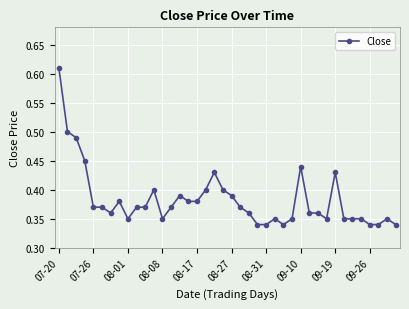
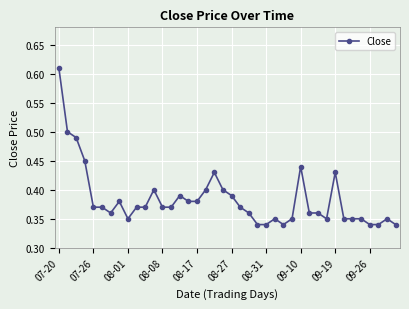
  {
    "07-20": 0.61,
    "07-26": 0.37,
    "08-01": 0.35,
-   "08-08": 0.35,
+   "08-08": 0.37,
    "08-17": 0.38,
    "08-27": 0.39,
    "08-31": 0.34,
    "09-10": 0.44,
    "09-19": 0.43,
    "09-26": 0.34
  }
